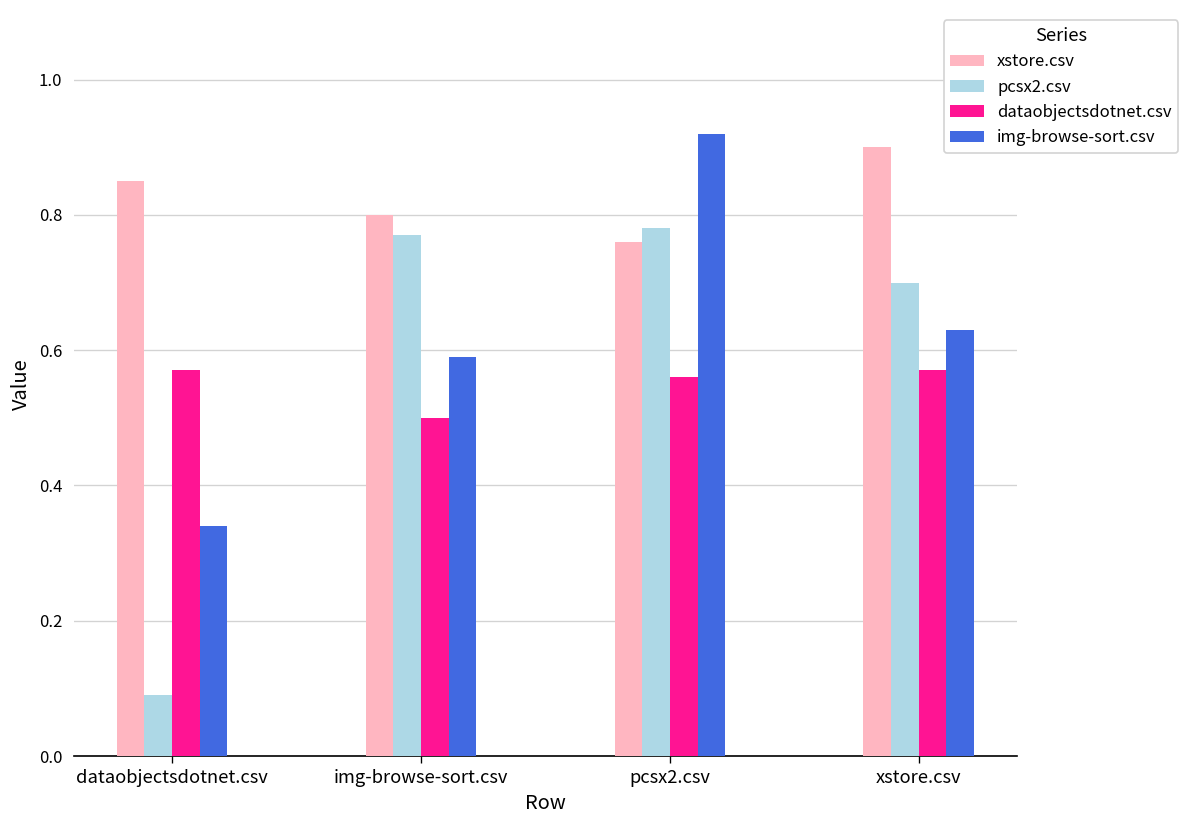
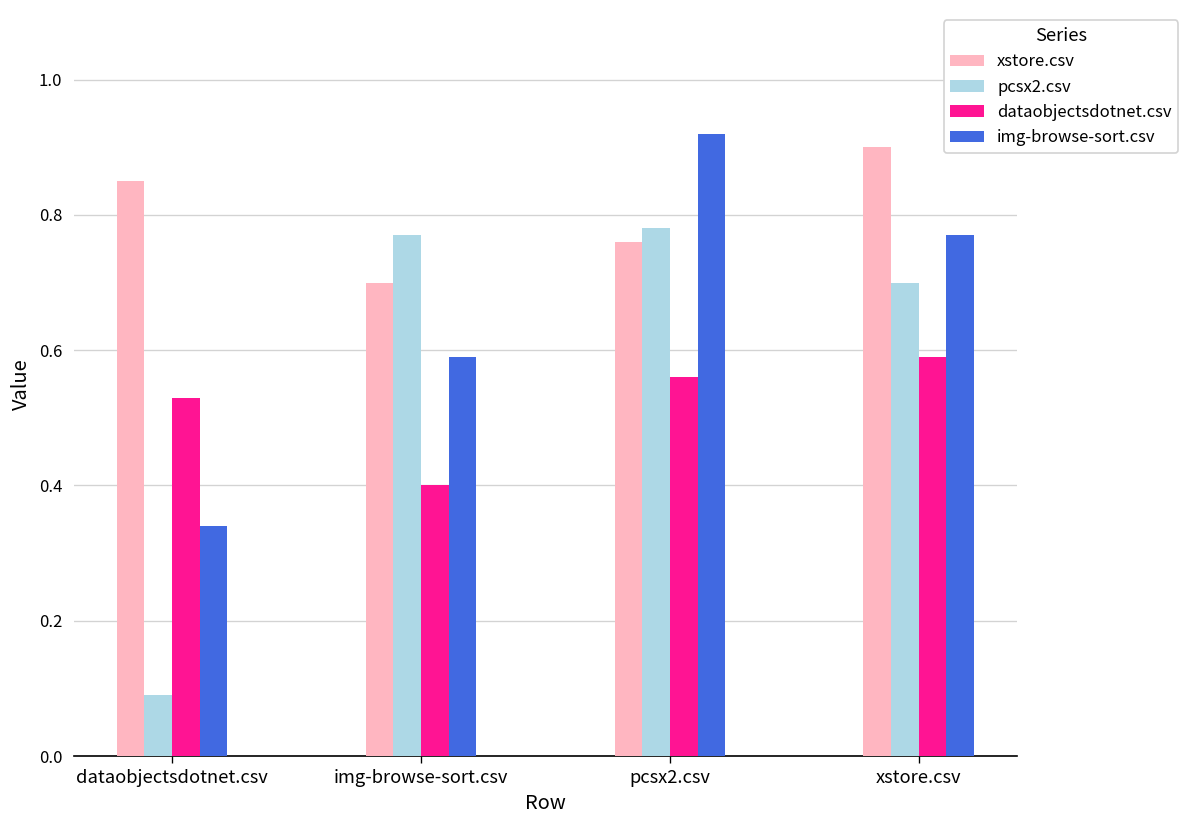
  {
    "xstore.csv": {
      "dataobjectsdotnet.csv": 0.85,
-     "img-browse-sort.csv": 0.8,
+     "img-browse-sort.csv": 0.7,
      "pcsx2.csv": 0.76,
      "xstore.csv": 0.9
    },
    "pcsx2.csv": {
      "dataobjectsdotnet.csv": 0.09,
      "img-browse-sort.csv": 0.77,
      "pcsx2.csv": 0.78,
      "xstore.csv": 0.70
    },
    "dataobjectsdotnet.csv": {
-     "dataobjectsdotnet.csv": 0.57,
-     "img-browse-sort.csv": 0.5,
+     "dataobjectsdotnet.csv": 0.53,
+     "img-browse-sort.csv": 0.4,
      "pcsx2.csv": 0.56,
-     "xstore.csv": 0.57
+     "xstore.csv": 0.59
    },
    "img-browse-sort.csv": {
      "dataobjectsdotnet.csv": 0.34,
      "img-browse-sort.csv": 0.59,
      "pcsx2.csv": 0.92,
-     "xstore.csv": 0.63
+     "xstore.csv": 0.77
    }
  }
